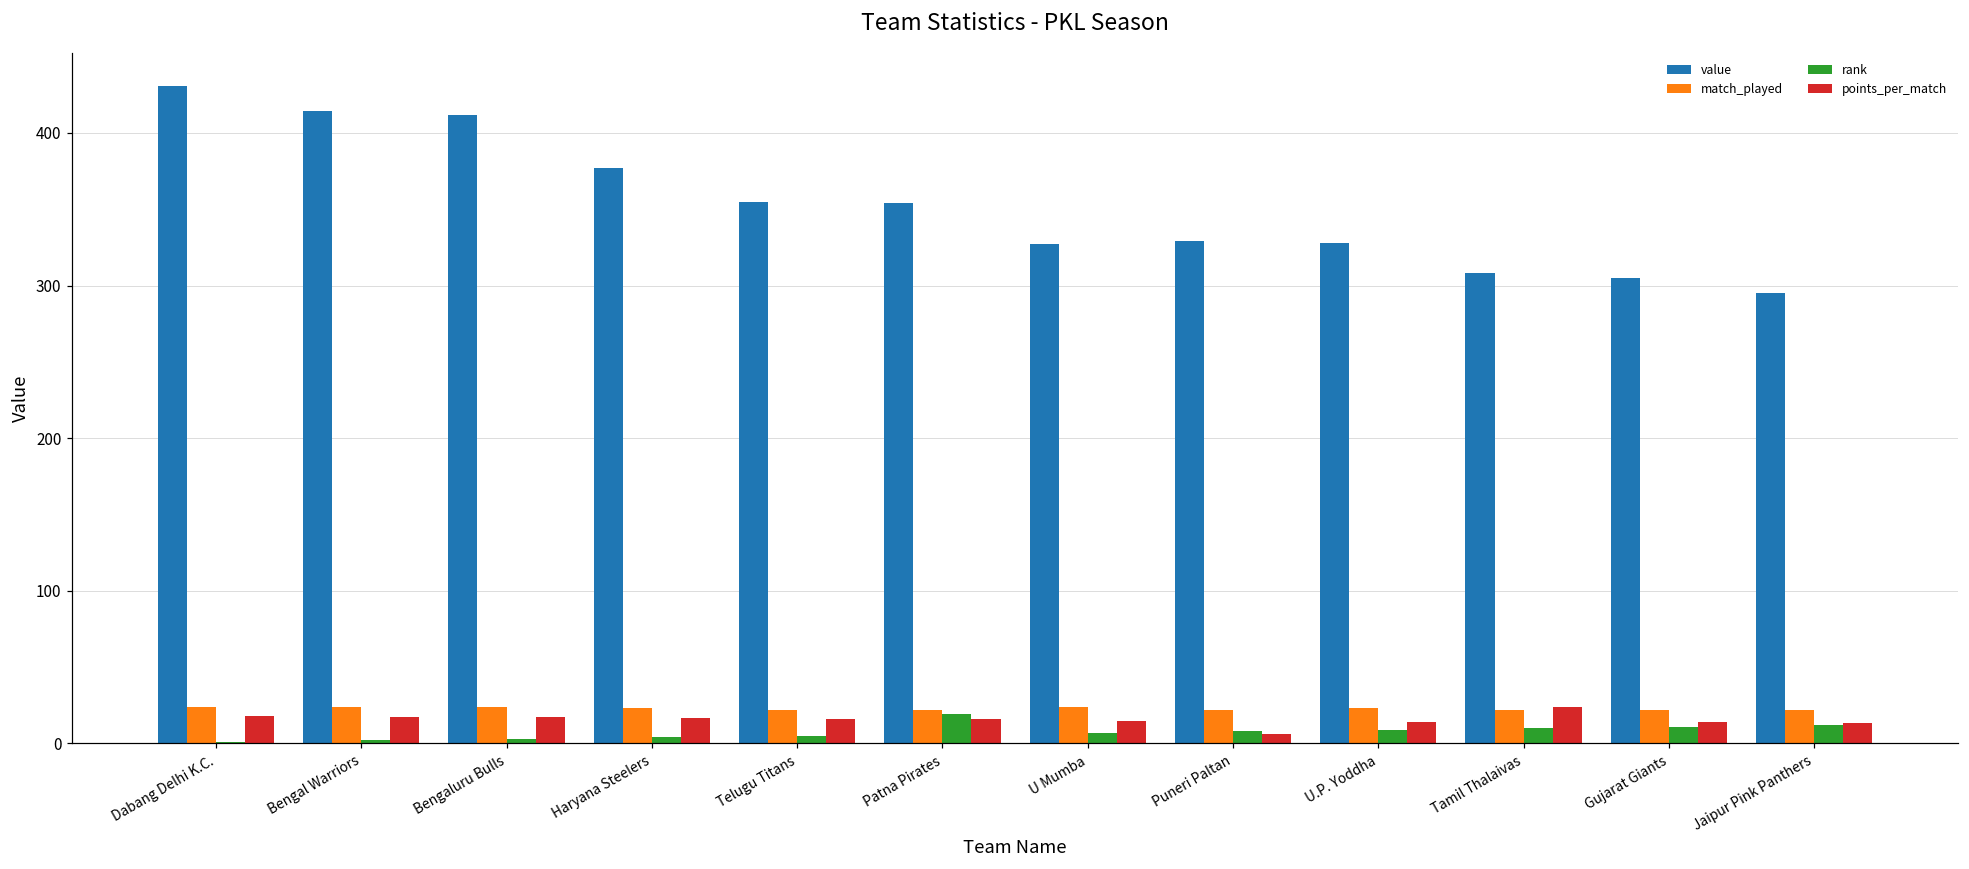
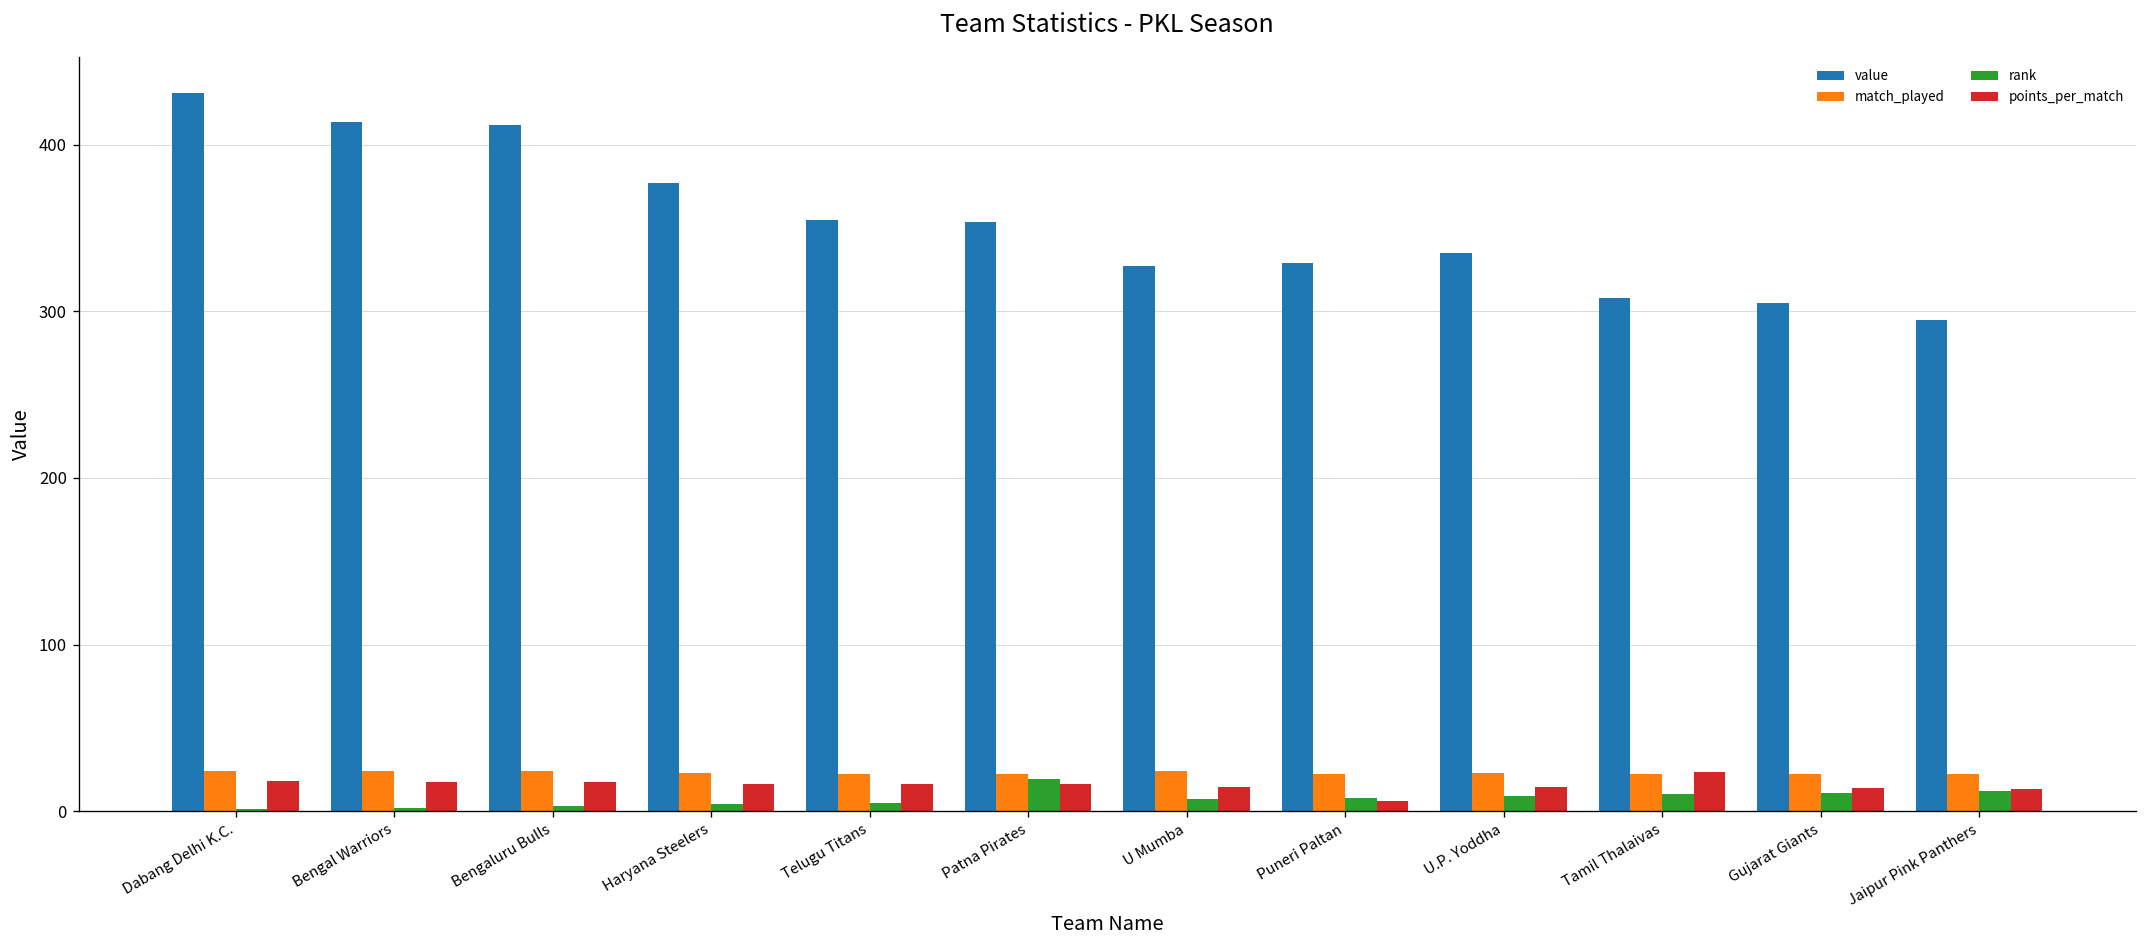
  {
    "value": {
      "Dabang Delhi K.C.": 431,
      "Bengal Warriors": 414,
      "Bengaluru Bulls": 412,
      "Haryana Steelers": 377,
      "Telugu Titans": 355,
      "Patna Pirates": 354,
      "U Mumba": 327,
      "Puneri Paltan": 329,
-     "U.P. Yoddha": 328,
+     "U.P. Yoddha": 335,
      "Tamil Thalaivas": 308,
      "Gujarat Giants": 305,
      "Jaipur Pink Panthers": 295
    },
    "match_played": {
      "Dabang Delhi K.C.": 24,
      "Bengal Warriors": 24,
      "Bengaluru Bulls": 24,
      "Haryana Steelers": 23,
      "Telugu Titans": 22,
      "Patna Pirates": 22,
      "U Mumba": 24,
      "Puneri Paltan": 22,
      "U.P. Yoddha": 23,
      "Tamil Thalaivas": 22,
      "Gujarat Giants": 22,
      "Jaipur Pink Panthers": 22
    },
    "rank": {
      "Bengal Warriors": 2,
      "Bengaluru Bulls": 3,
      "Haryana Steelers": 4,
      "Telugu Titans": 5,
      "Patna Pirates": 19,
      "U Mumba": 7,
      "Puneri Paltan": 8,
      "U.P. Yoddha": 9,
      "Tamil Thalaivas": 10,
      "Gujarat Giants": 11,
      "Jaipur Pink Panthers": 12
    },
    "points_per_match": {
      "Dabang Delhi K.C.": 18,
      "Bengal Warriors": 17,
      "Bengaluru Bulls": 17,
      "Haryana Steelers": 16,
      "Telugu Titans": 16,
      "Patna Pirates": 16,
      "U Mumba": 15,
      "Puneri Paltan": 6,
      "U.P. Yoddha": 14,
      "Tamil Thalaivas": 24,
      "Gujarat Giants": 14,
      "Jaipur Pink Panthers": 13
    }
  }
